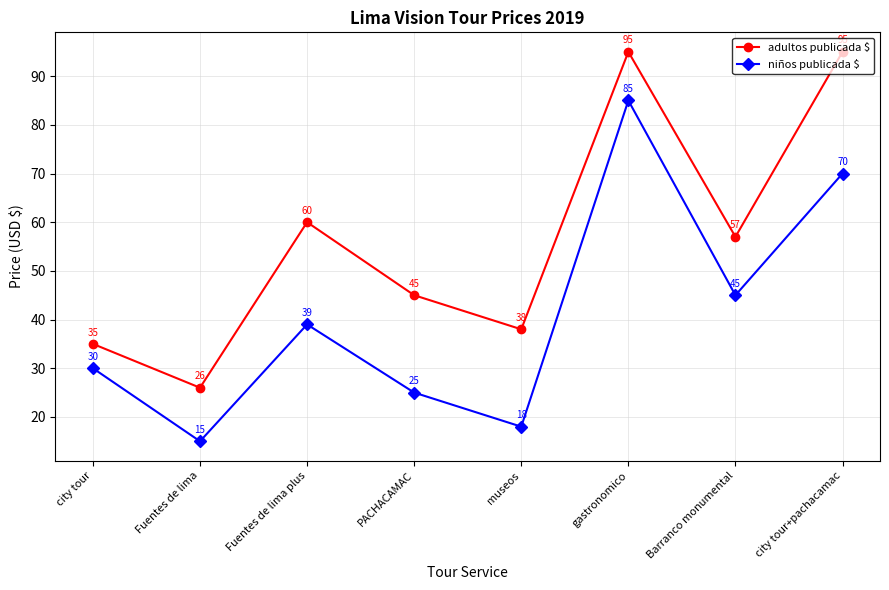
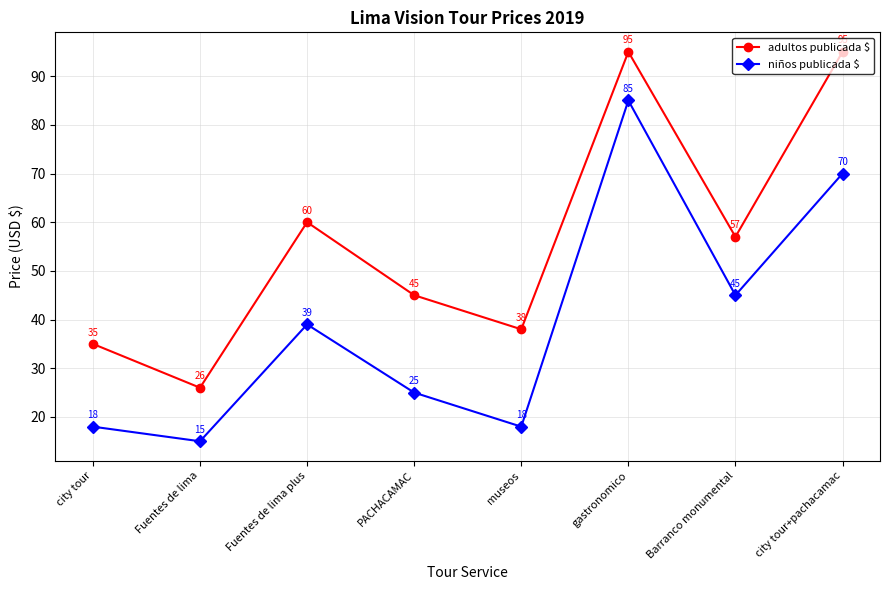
  {
    "adultos publicada $": {
      "city tour": 35,
      "Fuentes de lima": 26,
      "Fuentes de lima plus": 60,
      "PACHACAMAC": 45,
      "museos": 38,
      "gastronomico": 95,
      "Barranco monumental": 57
    },
    "niños publicada $": {
-     "city tour": 30,
+     "city tour": 18,
      "Fuentes de lima": 15,
      "Fuentes de lima plus": 39,
      "PACHACAMAC": 25,
      "museos": 18,
      "gastronomico": 85,
      "Barranco monumental": 45,
      "city tour+pachacamac": 70
    }
  }
